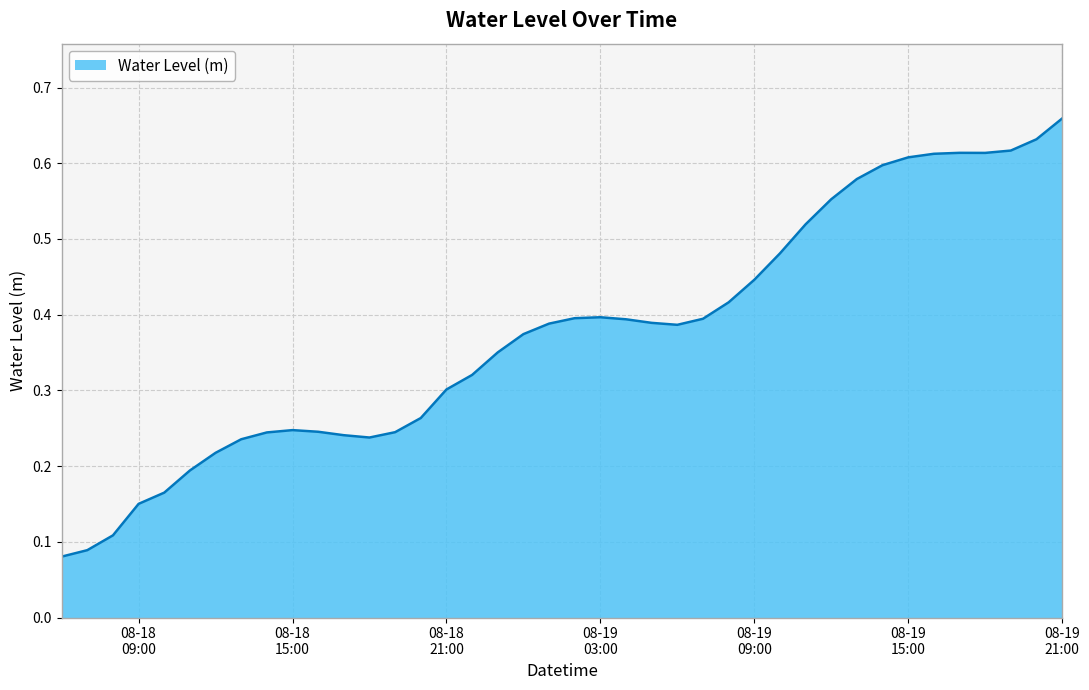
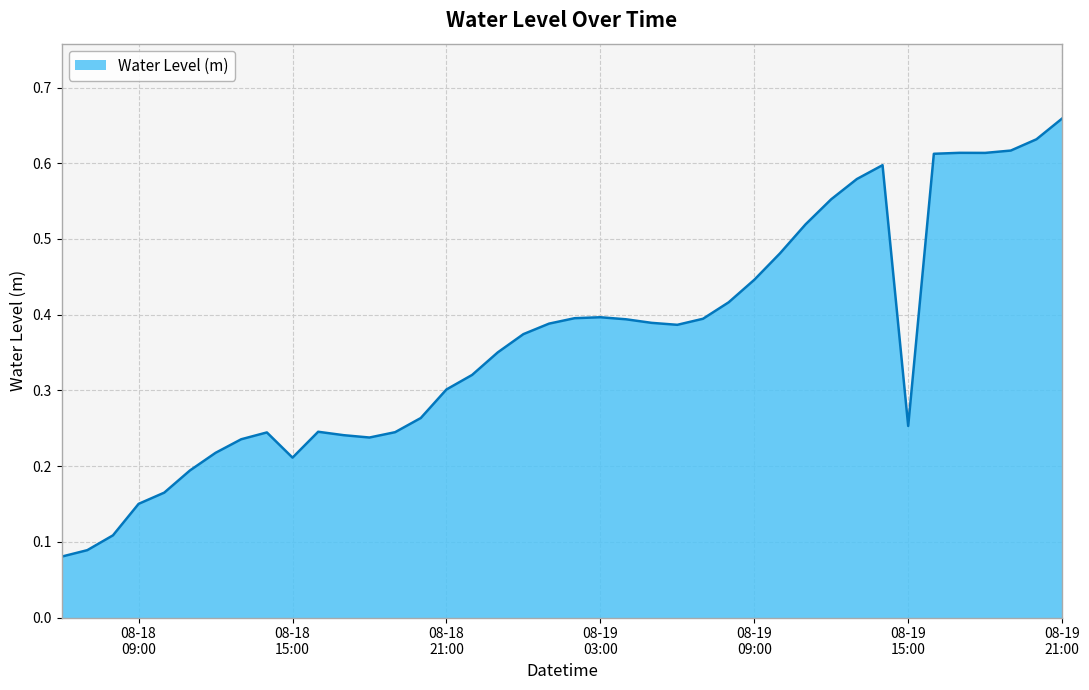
  {
    "08-18 09:00": 0.15,
-   "08-18 15:00": 0.25,
+   "08-18 15:00": 0.21,
    "08-18 21:00": 0.30,
    "08-19 03:00": 0.40,
    "08-19 09:00": 0.45,
-   "08-19 15:00": 0.61,
+   "08-19 15:00": 0.25,
    "08-19 21:00": 0.66
  }
